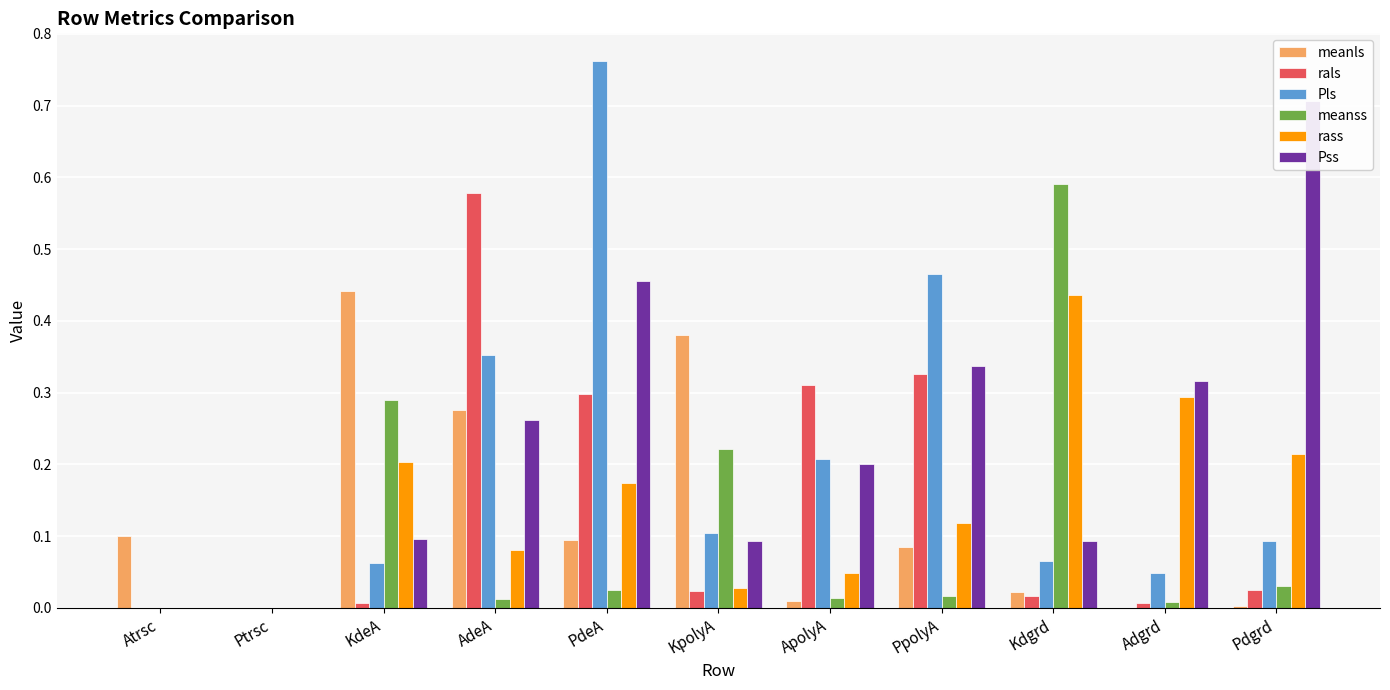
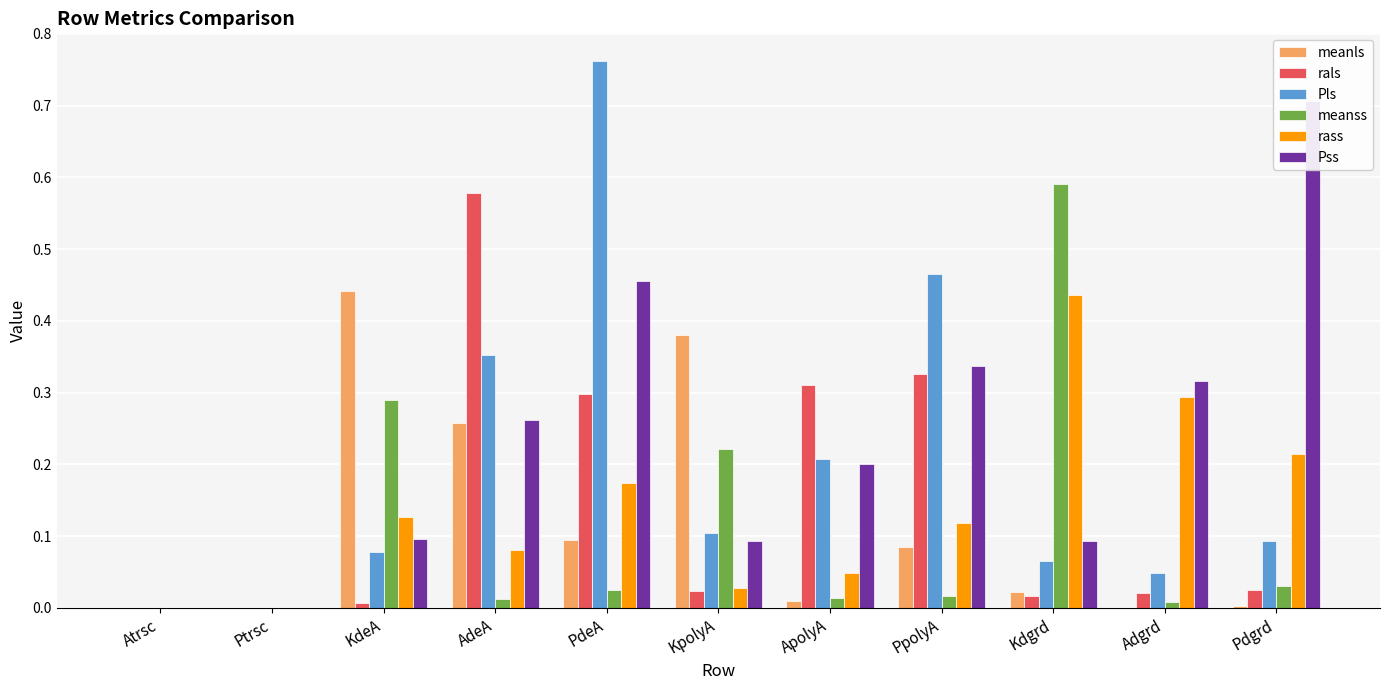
  {
    "meanls": {
-     "Atrsc": 0.1,
+     "Atrsc": 0.0,
      "Ptrsc": 0.00,
      "KdeA": 0.44,
-     "AdeA": 0.28,
+     "AdeA": 0.26,
      "PdeA": 0.09,
      "KpolyA": 0.38,
      "ApolyA": 0.01,
      "PpolyA": 0.09,
      "Kdgrd": 0.02
    },
    "rals": {
      "Atrsc": 0.00,
      "Ptrsc": 0.00,
      "KdeA": 0.01,
      "AdeA": 0.58,
      "PdeA": 0.30,
      "KpolyA": 0.02,
      "ApolyA": 0.31,
      "PpolyA": 0.33,
      "Kdgrd": 0.02,
-     "Adgrd": 0.01,
+     "Adgrd": 0.02,
      "Pdgrd": 0.02
    },
    "Pls": {
      "Atrsc": 0.00,
      "Ptrsc": 0.00,
-     "KdeA": 0.06,
+     "KdeA": 0.08,
      "AdeA": 0.35,
      "PdeA": 0.76,
      "KpolyA": 0.10,
      "ApolyA": 0.21,
      "PpolyA": 0.46,
      "Kdgrd": 0.07,
      "Adgrd": 0.05,
      "Pdgrd": 0.09
    },
    "meanss": {
      "Atrsc": 0.00,
      "Ptrsc": 0.00,
      "KdeA": 0.29,
      "AdeA": 0.01,
      "PdeA": 0.02,
      "KpolyA": 0.22,
      "ApolyA": 0.01,
      "PpolyA": 0.02,
      "Kdgrd": 0.59,
      "Adgrd": 0.01,
      "Pdgrd": 0.03
    },
    "rass": {
      "Atrsc": 0.00,
      "Ptrsc": 0.00,
-     "KdeA": 0.20,
+     "KdeA": 0.13,
      "AdeA": 0.08,
      "PdeA": 0.17,
      "KpolyA": 0.03,
      "ApolyA": 0.05,
      "PpolyA": 0.12,
      "Kdgrd": 0.44,
      "Adgrd": 0.29,
      "Pdgrd": 0.21
    },
    "Pss": {
      "Atrsc": 0.00,
      "Ptrsc": 0.00,
      "KdeA": 0.10,
      "AdeA": 0.26,
      "PdeA": 0.46,
      "KpolyA": 0.09,
      "ApolyA": 0.20,
      "PpolyA": 0.34,
      "Kdgrd": 0.09,
      "Adgrd": 0.32
    }
  }
